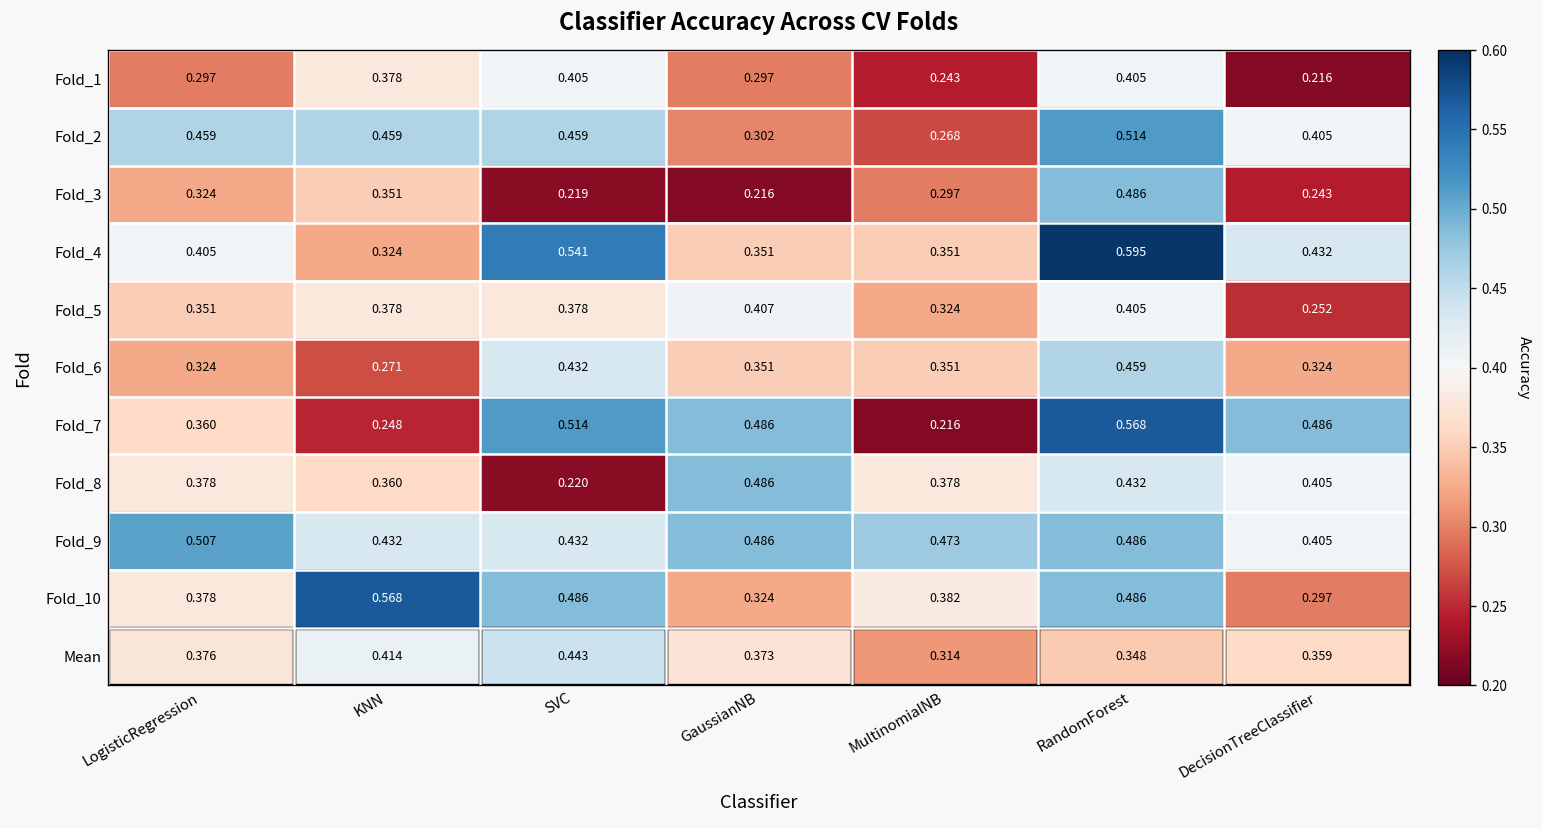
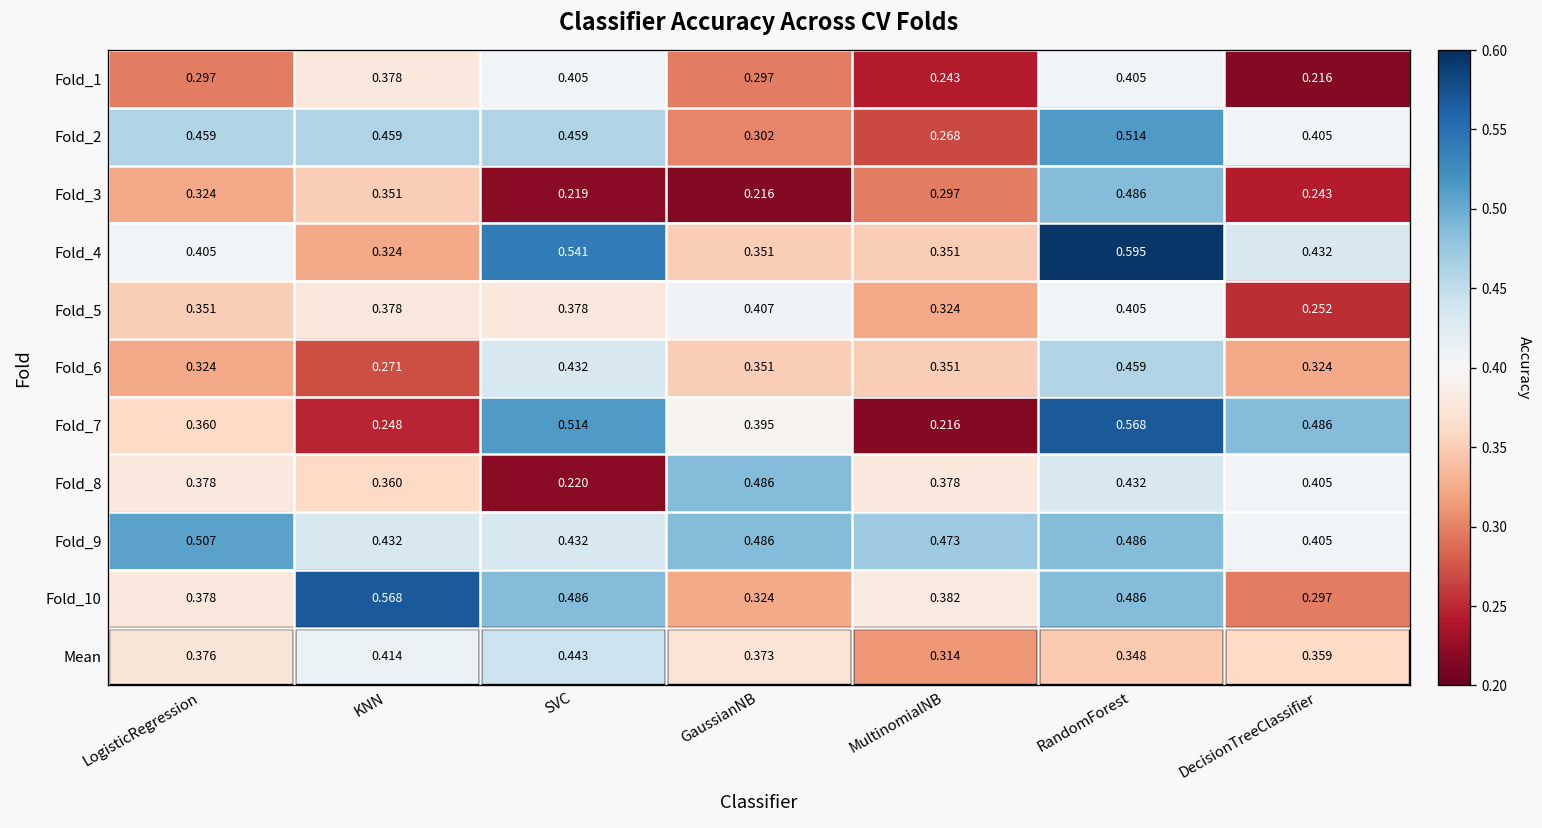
  {
    "Fold_1": {
      "LogisticRegression": 0.297,
      "KNN": 0.378,
      "SVC": 0.405,
      "GaussianNB": 0.297,
      "MultinomialNB": 0.243,
      "RandomForest": 0.405,
      "DecisionTreeClassifier": 0.216
    },
    "Fold_2": {
      "LogisticRegression": 0.459,
      "KNN": 0.459,
      "SVC": 0.459,
      "GaussianNB": 0.302,
      "MultinomialNB": 0.268,
      "RandomForest": 0.514,
      "DecisionTreeClassifier": 0.405
    },
    "Fold_3": {
      "LogisticRegression": 0.324,
      "KNN": 0.351,
      "SVC": 0.219,
      "GaussianNB": 0.216,
      "MultinomialNB": 0.297,
      "RandomForest": 0.486,
      "DecisionTreeClassifier": 0.243
    },
    "Fold_4": {
      "LogisticRegression": 0.405,
      "KNN": 0.324,
      "SVC": 0.541,
      "GaussianNB": 0.351,
      "MultinomialNB": 0.351,
      "RandomForest": 0.595,
      "DecisionTreeClassifier": 0.432
    },
    "Fold_5": {
      "LogisticRegression": 0.351,
      "KNN": 0.378,
      "SVC": 0.378,
      "GaussianNB": 0.407,
      "MultinomialNB": 0.324,
      "RandomForest": 0.405,
      "DecisionTreeClassifier": 0.252
    },
    "Fold_6": {
      "LogisticRegression": 0.324,
      "KNN": 0.271,
      "SVC": 0.432,
      "GaussianNB": 0.351,
      "MultinomialNB": 0.351,
      "RandomForest": 0.459,
      "DecisionTreeClassifier": 0.324
    },
    "Fold_7": {
      "LogisticRegression": 0.360,
      "KNN": 0.248,
      "SVC": 0.514,
-     "GaussianNB": 0.486,
+     "GaussianNB": 0.395,
      "MultinomialNB": 0.216,
      "RandomForest": 0.568,
      "DecisionTreeClassifier": 0.486
    },
    "Fold_8": {
      "LogisticRegression": 0.378,
      "KNN": 0.360,
      "SVC": 0.220,
      "GaussianNB": 0.486,
      "MultinomialNB": 0.378,
      "RandomForest": 0.432,
      "DecisionTreeClassifier": 0.405
    },
    "Fold_9": {
      "LogisticRegression": 0.507,
      "KNN": 0.432,
      "SVC": 0.432,
      "GaussianNB": 0.486,
      "MultinomialNB": 0.473,
      "RandomForest": 0.486,
      "DecisionTreeClassifier": 0.405
    },
    "Fold_10": {
      "LogisticRegression": 0.378,
      "KNN": 0.568,
      "SVC": 0.486,
      "GaussianNB": 0.324,
      "MultinomialNB": 0.382,
      "RandomForest": 0.486,
      "DecisionTreeClassifier": 0.297
    },
    "Mean": {
      "LogisticRegression": 0.376,
      "KNN": 0.414,
      "SVC": 0.443,
      "GaussianNB": 0.373,
      "MultinomialNB": 0.314,
      "RandomForest": 0.348,
      "DecisionTreeClassifier": 0.359
    }
  }
